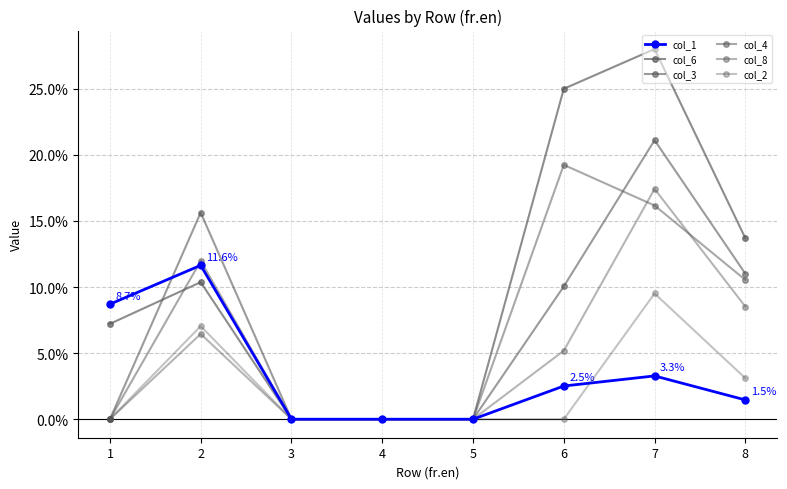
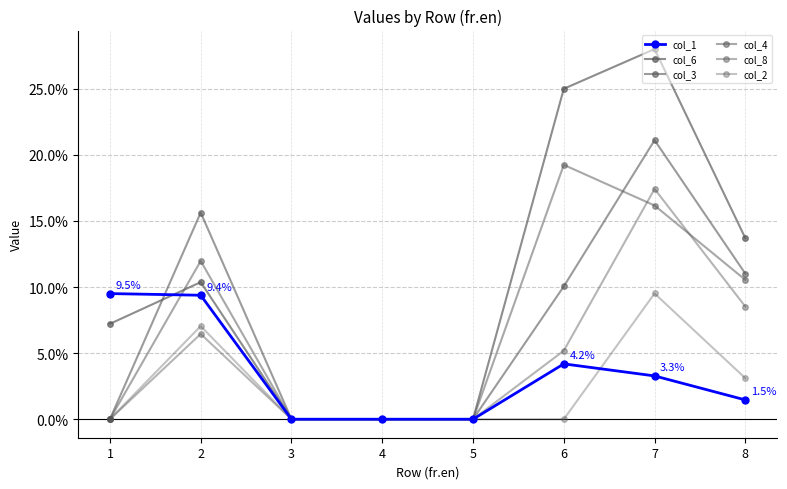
  {
    "col_1": {
-     "1": "8.7%",
-     "2": "11.6%",
-     "6": "2.5%",
+     "1": "9.5%",
+     "2": "9.4%",
+     "6": "4.2%",
      "7": "3.3%",
      "8": "1.5%"
    }
  }
